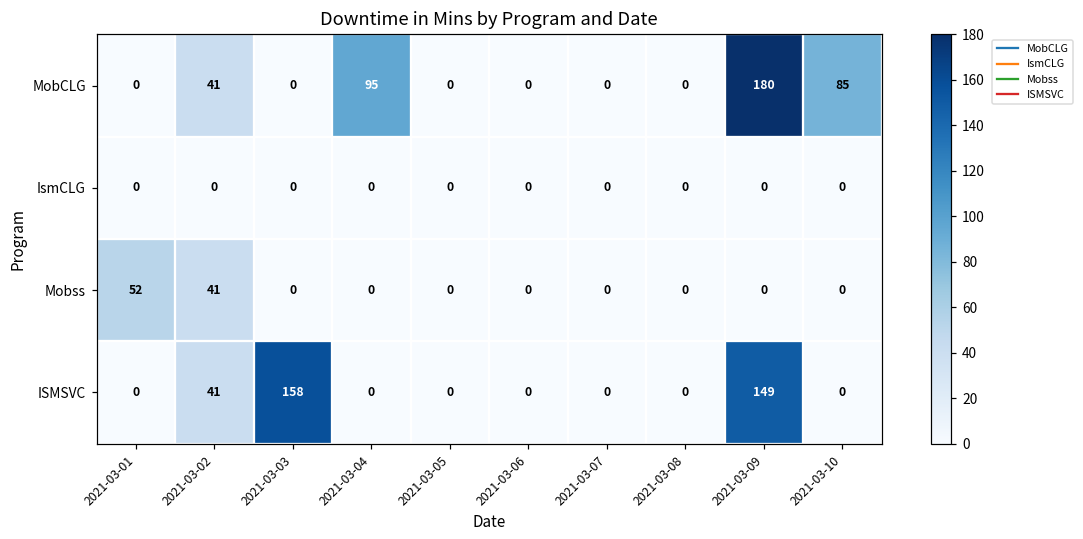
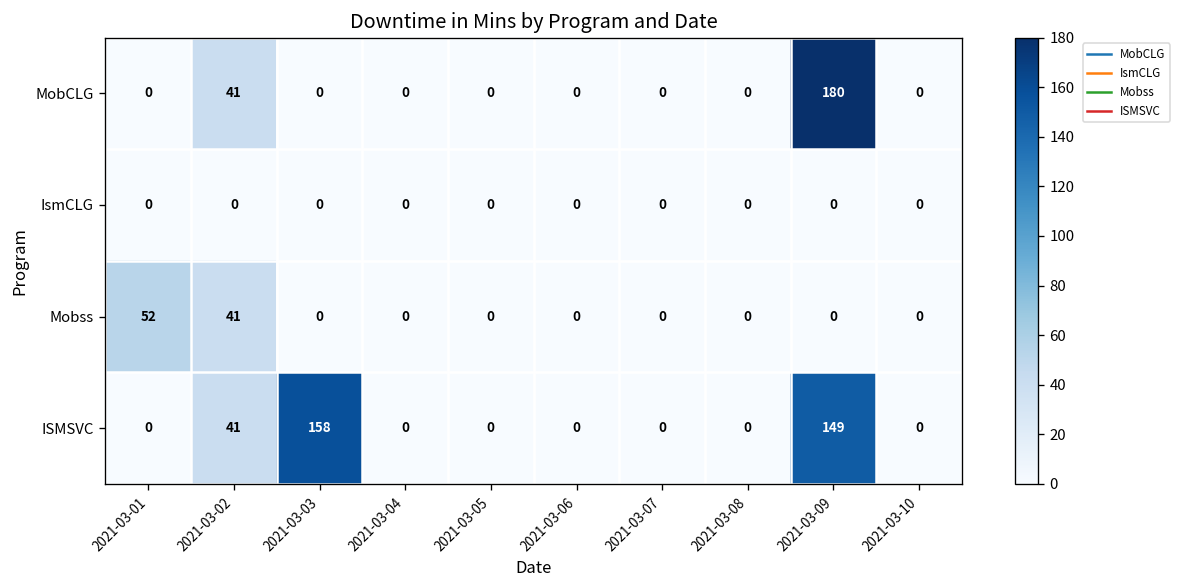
  {
    "MobCLG": {
      "2021-03-01": 0,
      "2021-03-02": 41,
      "2021-03-03": 0,
-     "2021-03-04": 95,
+     "2021-03-04": 0,
      "2021-03-05": 0,
      "2021-03-06": 0,
      "2021-03-07": 0,
      "2021-03-08": 0,
      "2021-03-09": 180,
-     "2021-03-10": 85
+     "2021-03-10": 0
    },
    "IsmCLG": {
      "2021-03-01": 0,
      "2021-03-02": 0,
      "2021-03-03": 0,
      "2021-03-04": 0,
      "2021-03-05": 0,
      "2021-03-06": 0,
      "2021-03-07": 0,
      "2021-03-08": 0,
      "2021-03-09": 0,
      "2021-03-10": 0
    },
    "Mobss": {
      "2021-03-01": 52,
      "2021-03-02": 41,
      "2021-03-03": 0,
      "2021-03-04": 0,
      "2021-03-05": 0,
      "2021-03-06": 0,
      "2021-03-07": 0,
      "2021-03-08": 0,
      "2021-03-09": 0,
      "2021-03-10": 0
    },
    "ISMSVC": {
      "2021-03-01": 0,
      "2021-03-02": 41,
      "2021-03-03": 158,
      "2021-03-04": 0,
      "2021-03-05": 0,
      "2021-03-06": 0,
      "2021-03-07": 0,
      "2021-03-08": 0,
      "2021-03-09": 149,
      "2021-03-10": 0
    }
  }
